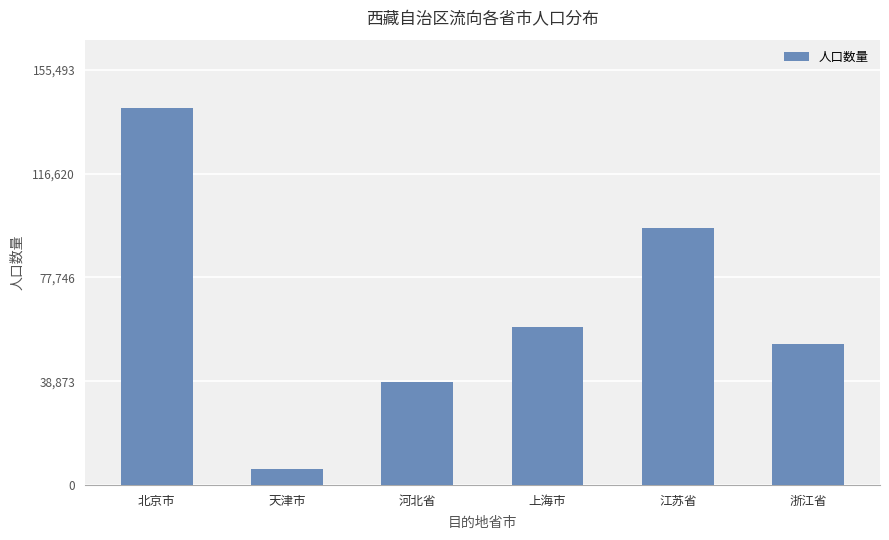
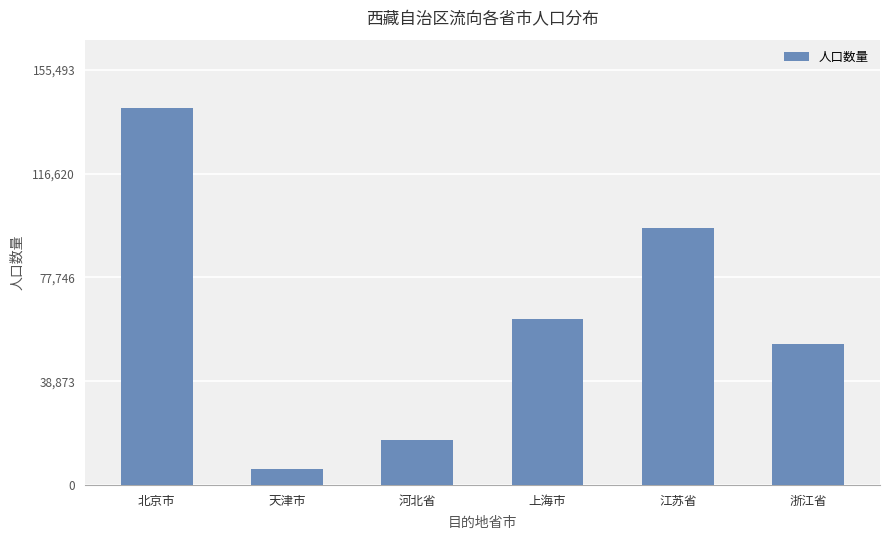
  {
    "北京市": "141,000",
    "天津市": "6,000",
-   "河北省": "39,000",
-   "上海市": "59,000",
+   "河北省": "17,000",
+   "上海市": "62,000",
    "江苏省": "96,000",
    "浙江省": "53,000"
  }
